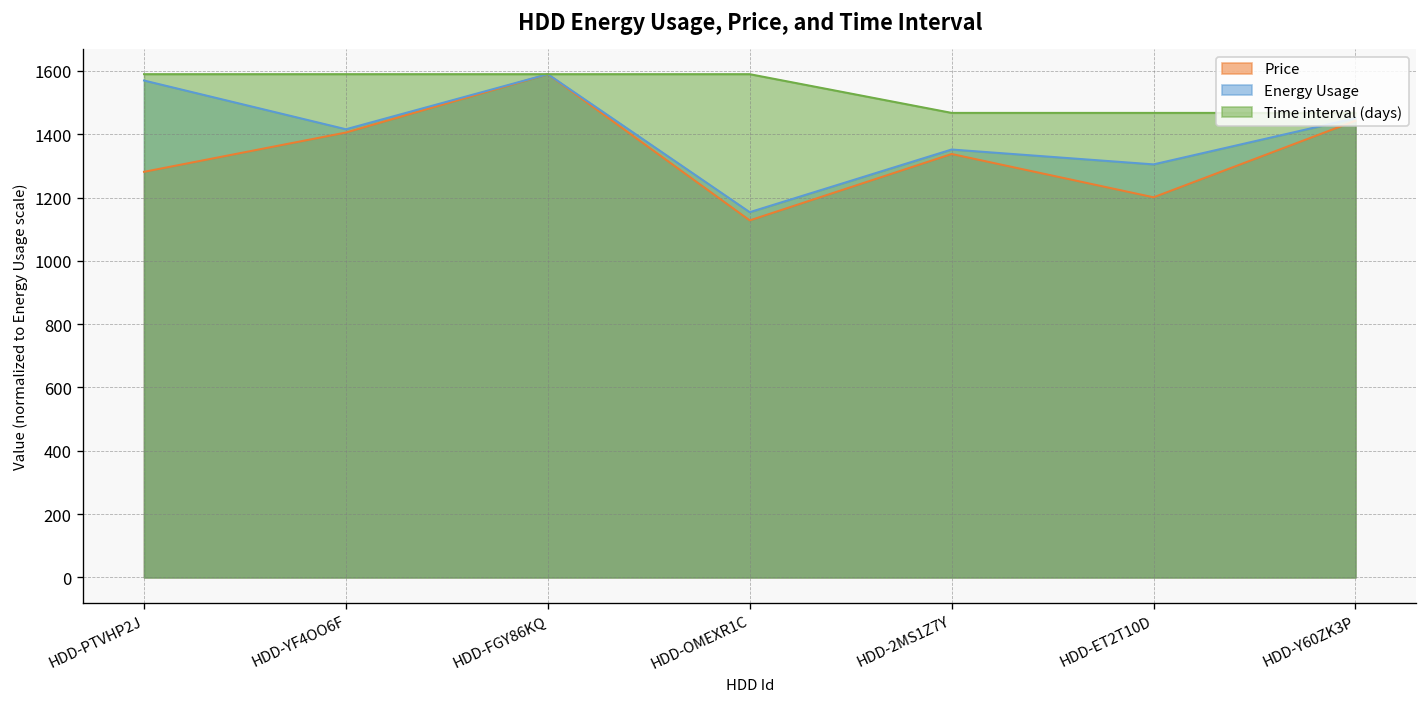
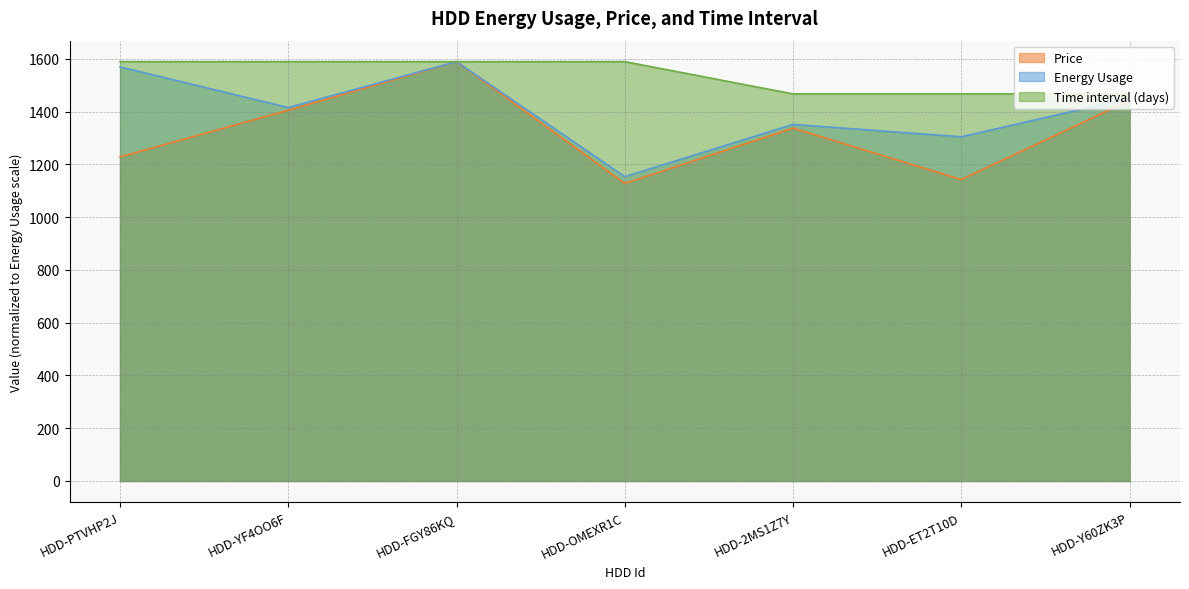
  {
    "Price": {
-     "HDD-PTVHP2J": 1280,
+     "HDD-PTVHP2J": 1230,
      "HDD-YF4OO6F": 1410,
      "HDD-OMEXR1C": 1130,
      "HDD-2MS1Z7Y": 1340,
-     "HDD-ET2T10D": 1200
+     "HDD-ET2T10D": 1140
    },
    "Energy Usage": {
      "HDD-PTVHP2J": 1570,
      "HDD-YF4OO6F": 1420,
      "HDD-OMEXR1C": 1150,
      "HDD-2MS1Z7Y": 1350,
      "HDD-ET2T10D": 1310
    },
    "Time interval (days)": {
      "HDD-PTVHP2J": 1590,
      "HDD-YF4OO6F": 1590,
      "HDD-OMEXR1C": 1590,
      "HDD-2MS1Z7Y": 1470,
      "HDD-ET2T10D": 1470
    }
  }
